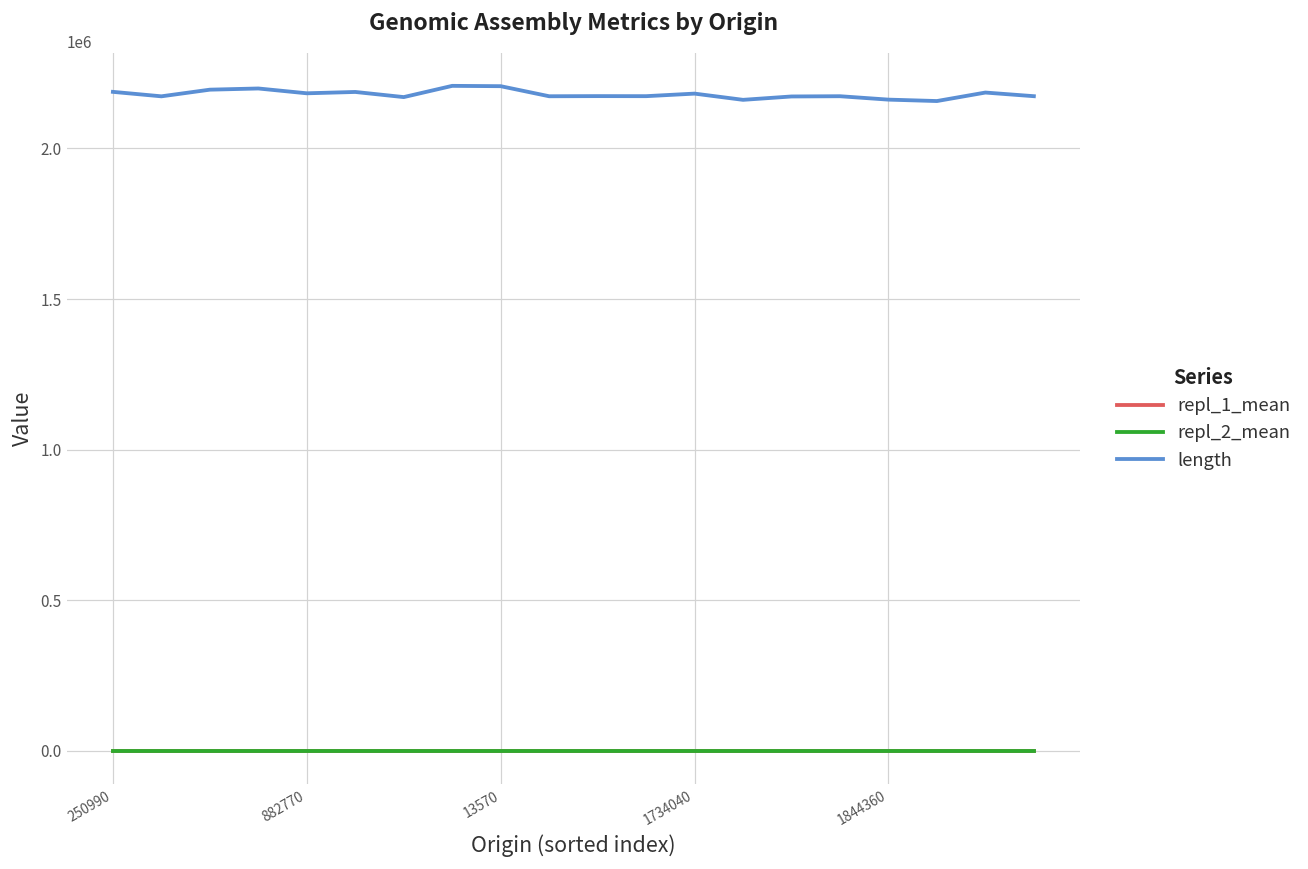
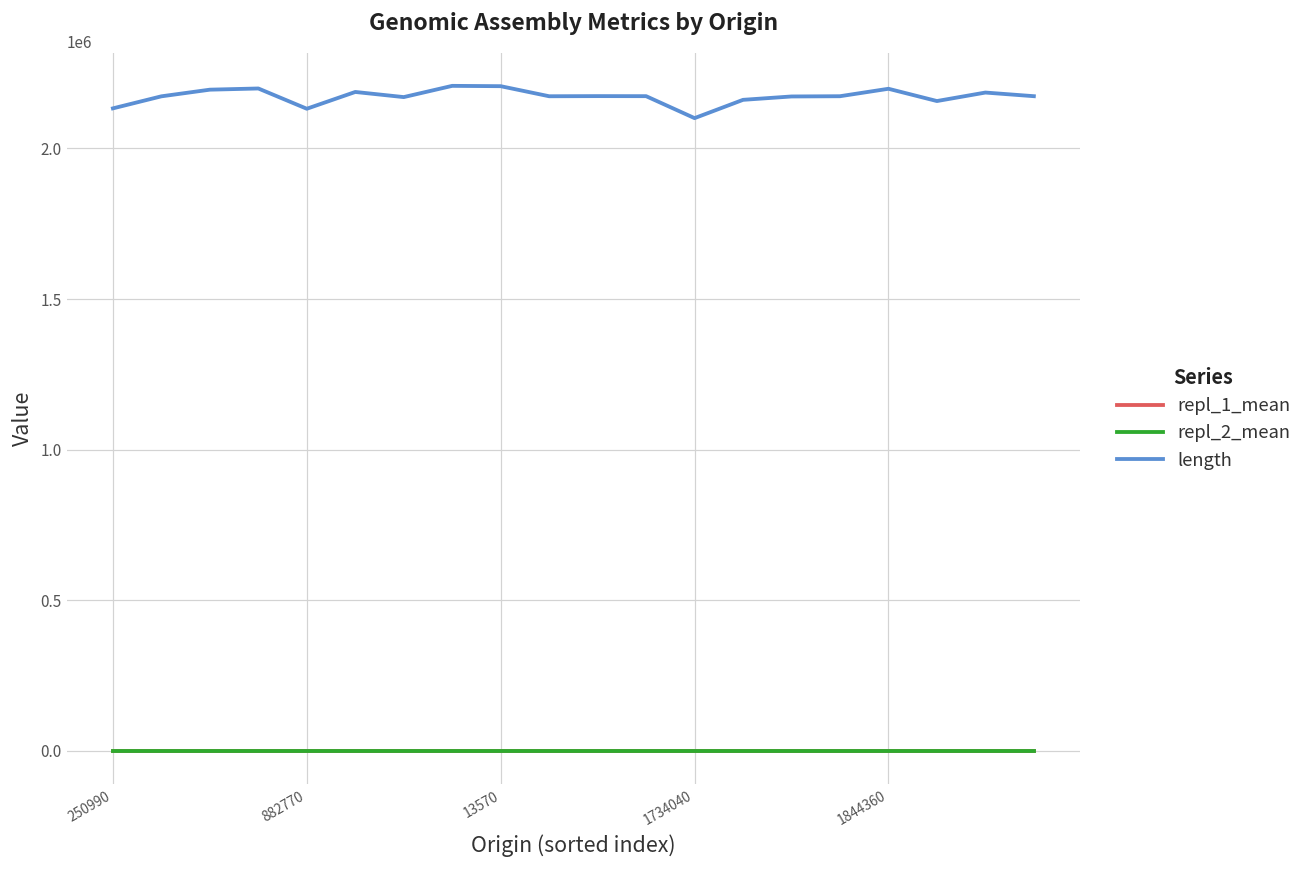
  {
    "repl_2_mean": {
      "250990": 0,
      "882770": 0,
      "13570": 0,
      "1734040": 0,
      "1844360": 0
    },
    "length": {
-     "250990": 2190000,
-     "882770": 2180000,
+     "250990": 2130000,
+     "882770": 2130000,
      "13570": 2210000,
-     "1734040": 2180000,
-     "1844360": 2160000
+     "1734040": 2100000,
+     "1844360": 2200000
    }
  }
